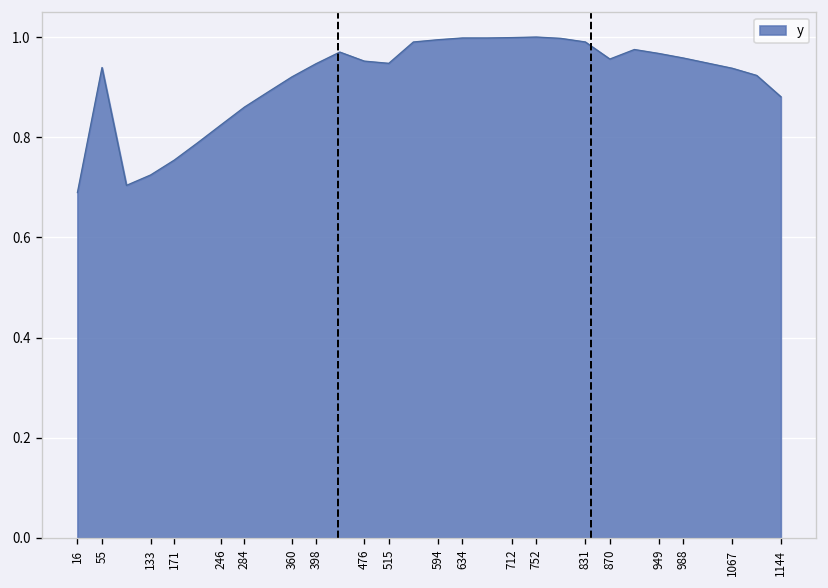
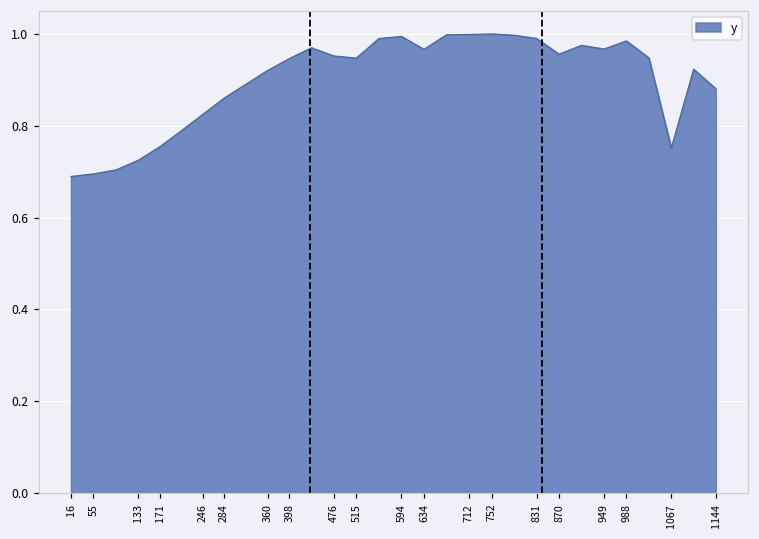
  {
    "16": 0.69,
-   "55": 0.94,
+   "55": 0.70,
    "133": 0.72,
    "171": 0.75,
    "246": 0.82,
    "284": 0.86,
    "360": 0.92,
    "398": 0.95,
    "476": 0.95,
    "515": 0.95,
    "594": 0.99,
-   "634": 1.00,
+   "634": 0.97,
    "712": 1.00,
    "752": 1.00,
    "831": 0.99,
    "870": 0.96,
    "949": 0.97,
-   "988": 0.96,
-   "1067": 0.94,
+   "988": 0.98,
+   "1067": 0.75,
    "1144": 0.88
  }
